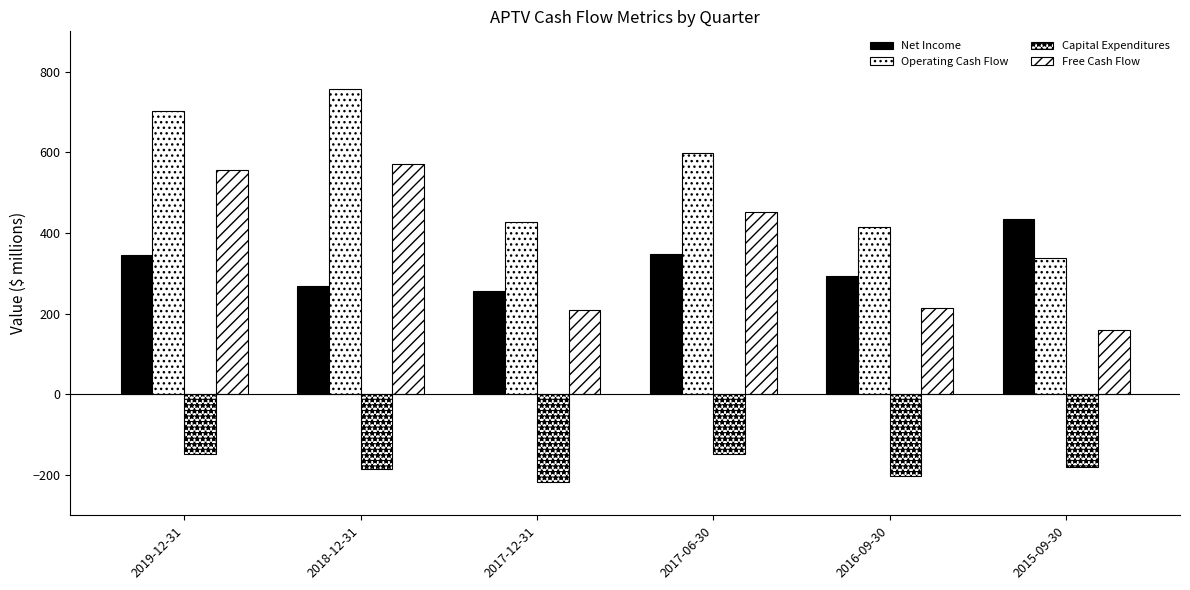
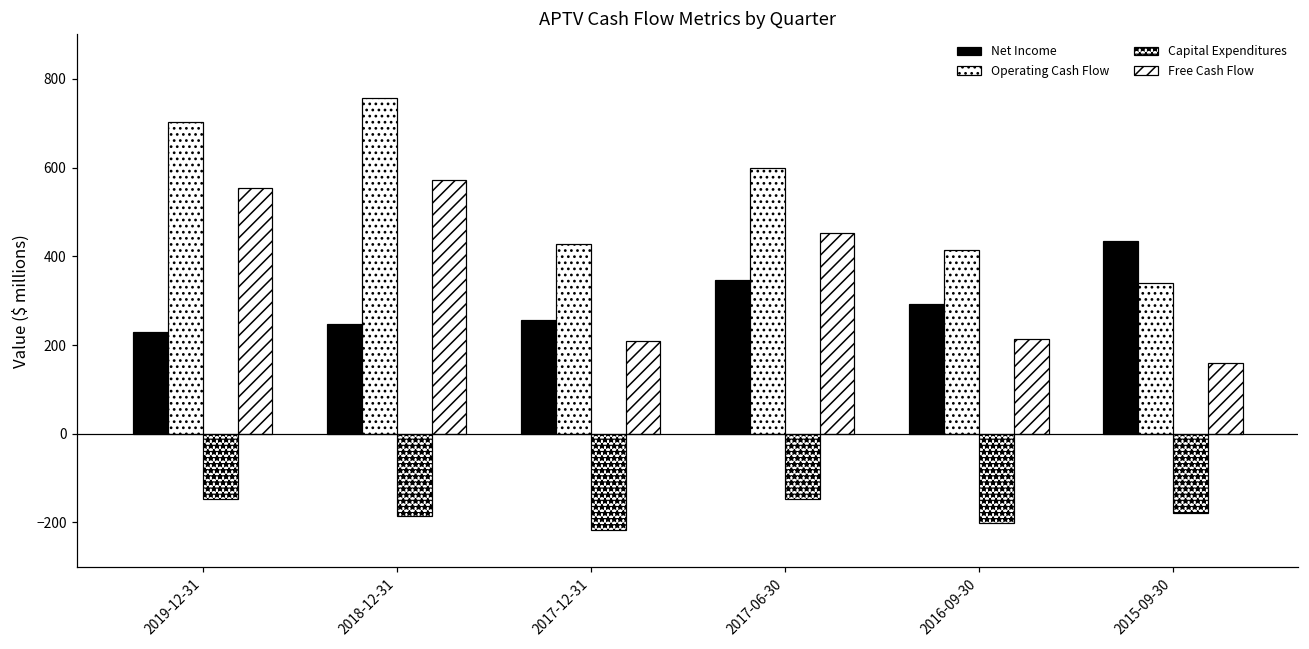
  {
    "Net Income": {
-     "2019-12-31": 350,
-     "2018-12-31": 270,
+     "2019-12-31": 230,
+     "2018-12-31": 250,
      "2017-12-31": 260,
      "2017-06-30": 350,
      "2016-09-30": 290,
      "2015-09-30": 440
    }
  }
